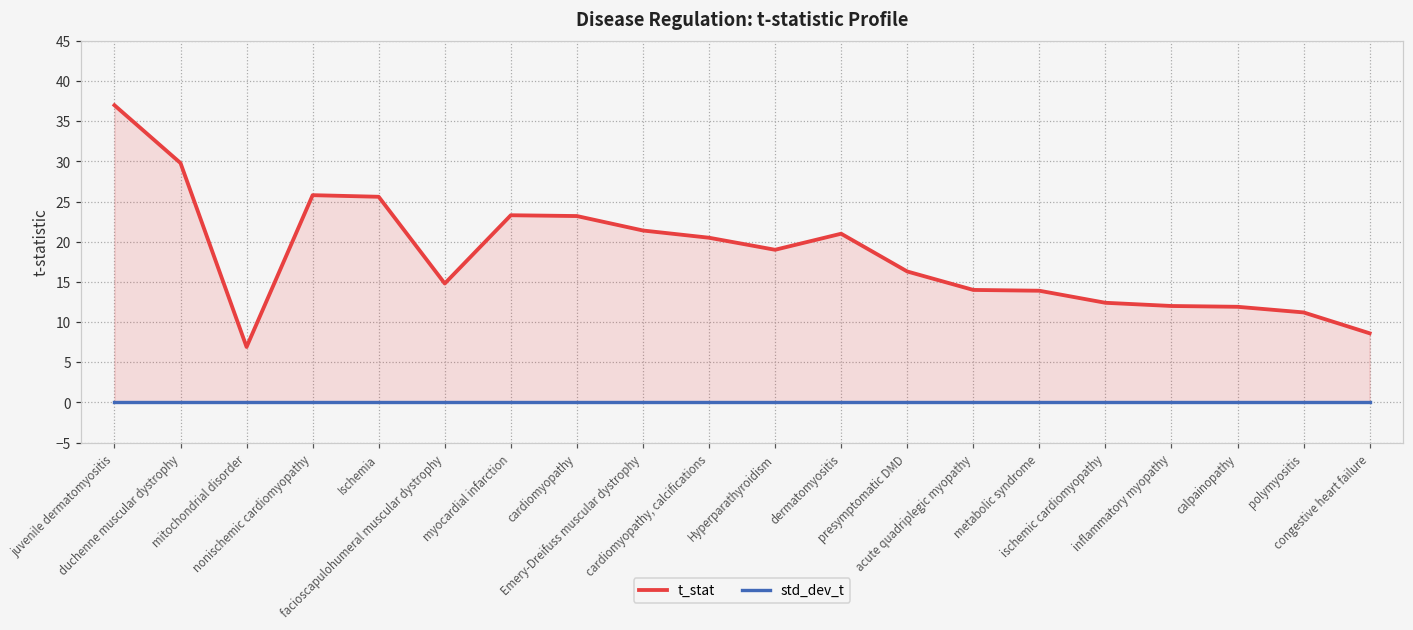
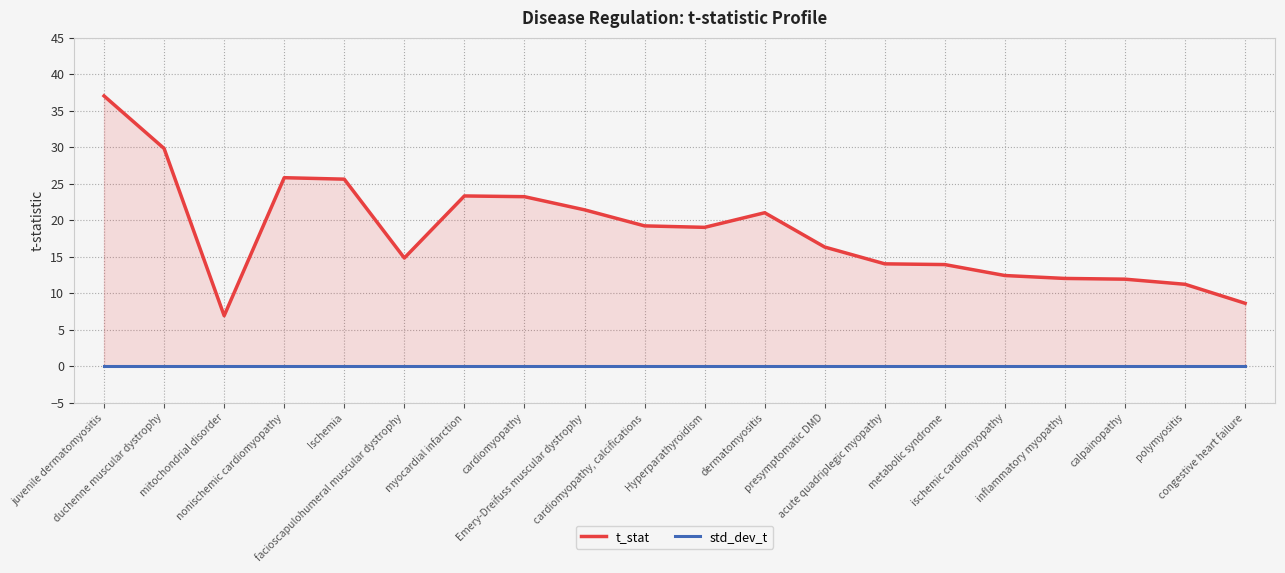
  {
    "t_stat": {
      "juvenile dermatomyositis": 37,
      "duchenne muscular dystrophy": 30,
      "mitochondrial disorder": 7,
      "nonischemic cardiomyopathy": 26,
      "Ischemia": 26,
      "facioscapulohumeral muscular dystrophy": 15,
      "myocardial infarction": 23,
      "cardiomyopathy": 23,
      "Emery-Dreifuss muscular dystrophy": 21,
-     "cardiomyopathy, calcifications": 21,
+     "cardiomyopathy, calcifications": 19,
      "Hyperparathyroidism": 19,
      "dermatomyositis": 21,
      "presymptomatic DMD": 16,
      "acute quadriplegic myopathy": 14,
      "metabolic syndrome": 14,
      "ischemic cardiomyopathy": 12,
      "inflammatory myopathy": 12,
      "calpainopathy": 12,
      "polymyositis": 11,
      "congestive heart failure": 9
    },
    "std_dev_t": {
      "juvenile dermatomyositis": 0,
      "duchenne muscular dystrophy": 0,
      "mitochondrial disorder": 0,
      "nonischemic cardiomyopathy": 0,
      "Ischemia": 0,
      "facioscapulohumeral muscular dystrophy": 0,
      "myocardial infarction": 0,
      "cardiomyopathy": 0,
      "Emery-Dreifuss muscular dystrophy": 0,
      "cardiomyopathy, calcifications": 0,
      "Hyperparathyroidism": 0,
      "dermatomyositis": 0,
      "presymptomatic DMD": 0,
      "acute quadriplegic myopathy": 0,
      "metabolic syndrome": 0,
      "ischemic cardiomyopathy": 0,
      "inflammatory myopathy": 0,
      "calpainopathy": 0,
      "polymyositis": 0,
      "congestive heart failure": 0
    }
  }
